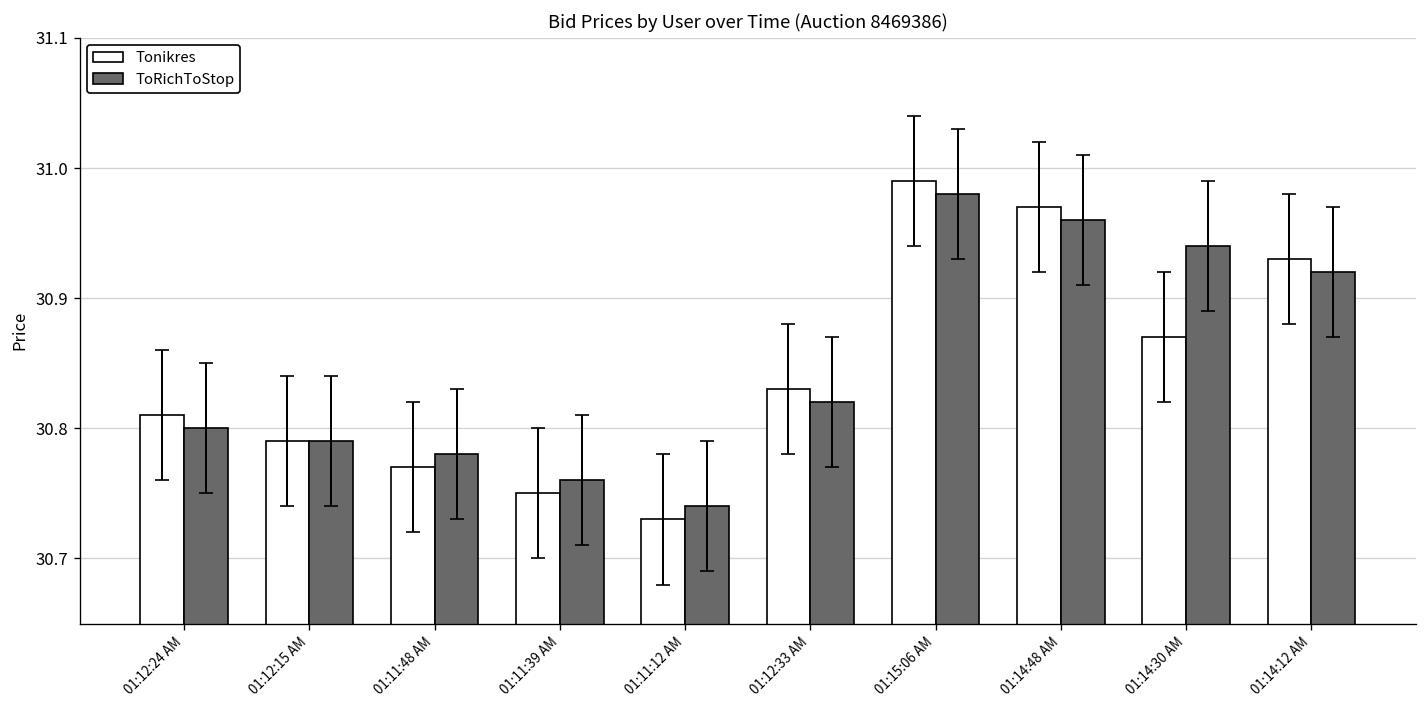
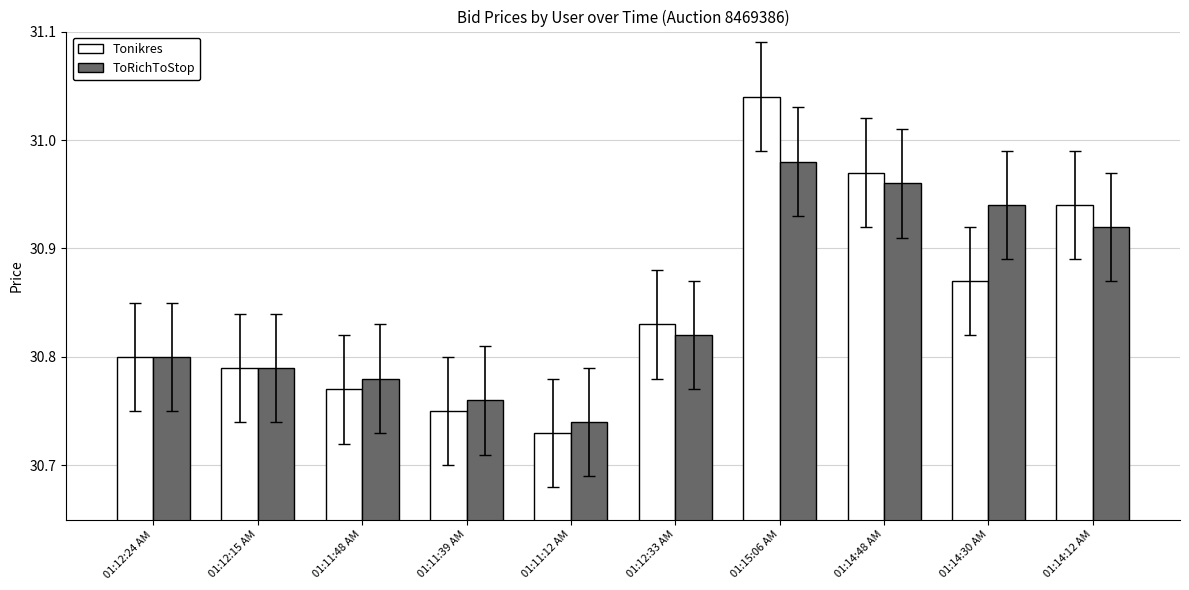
  {
    "Tonikres": {
-     "01:12:24 AM": 30.81,
+     "01:12:24 AM": 30.80,
      "01:12:15 AM": 30.79,
      "01:11:48 AM": 30.77,
      "01:11:39 AM": 30.75,
      "01:11:12 AM": 30.73,
      "01:12:33 AM": 30.83,
-     "01:15:06 AM": 30.99,
+     "01:15:06 AM": 31.04,
      "01:14:48 AM": 30.97,
      "01:14:30 AM": 30.87,
-     "01:14:12 AM": 30.93
+     "01:14:12 AM": 30.94
    },
    "ToRichToStop": {
      "01:12:24 AM": 30.80,
      "01:12:15 AM": 30.79,
      "01:11:48 AM": 30.78,
      "01:11:39 AM": 30.76,
      "01:11:12 AM": 30.74,
      "01:12:33 AM": 30.82,
      "01:15:06 AM": 30.98,
      "01:14:48 AM": 30.96,
      "01:14:30 AM": 30.94,
      "01:14:12 AM": 30.92
    }
  }
